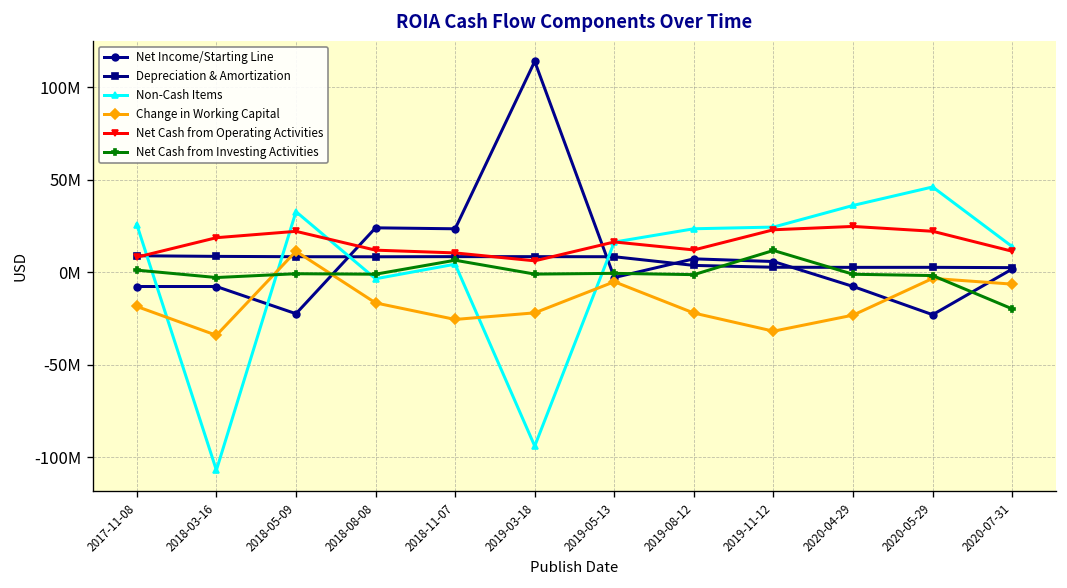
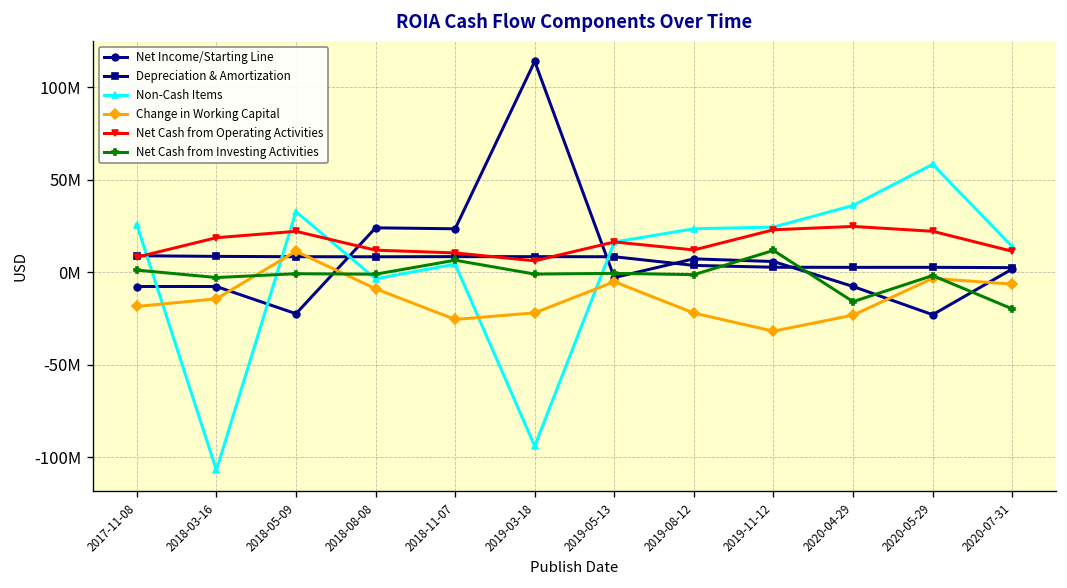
  {
    "Non-Cash Items": {
      "2017-11-08": 26000000,
      "2018-03-16": -107000000,
      "2018-05-09": 33000000,
      "2018-08-08": -4000000,
      "2018-11-07": 4000000,
      "2019-03-18": -94000000,
      "2019-08-12": 23000000,
      "2020-04-29": 36000000,
-     "2020-05-29": 46000000,
+     "2020-05-29": 58000000,
      "2020-07-31": 14000000
    },
    "Change in Working Capital": {
      "2017-11-08": -19000000,
-     "2018-03-16": -34000000,
+     "2018-03-16": -14000000,
      "2018-05-09": 11000000,
-     "2018-08-08": -17000000,
+     "2018-08-08": -9000000,
      "2018-11-07": -26000000,
      "2019-03-18": -22000000,
      "2019-05-13": -5000000,
      "2019-08-12": -22000000,
      "2019-11-12": -32000000,
      "2020-04-29": -23000000,
      "2020-07-31": -7000000
    },
    "Net Cash from Operating Activities": {
      "2018-03-16": 19000000,
      "2018-05-09": 22000000,
      "2018-08-08": 12000000,
      "2018-11-07": 10000000,
      "2019-03-18": 6000000,
      "2019-08-12": 12000000,
      "2020-04-29": 25000000,
      "2020-05-29": 22000000,
      "2020-07-31": 11000000
    },
    "Net Cash from Investing Activities": {
      "2017-11-08": 1000000,
      "2018-03-16": -3000000,
      "2018-05-09": -1000000,
      "2018-08-08": -1000000,
      "2018-11-07": 6000000,
      "2019-03-18": -1000000,
      "2019-05-13": -1000000,
      "2019-08-12": -1000000,
      "2019-11-12": 12000000,
-     "2020-04-29": -1000000,
+     "2020-04-29": -16000000,
      "2020-07-31": -20000000
    }
  }
